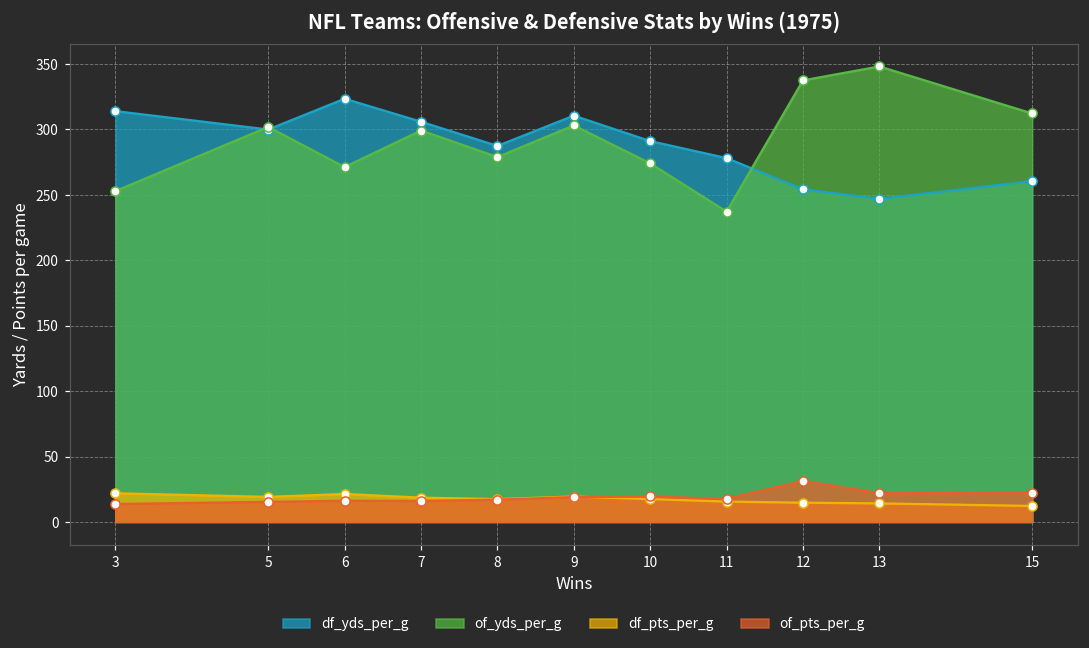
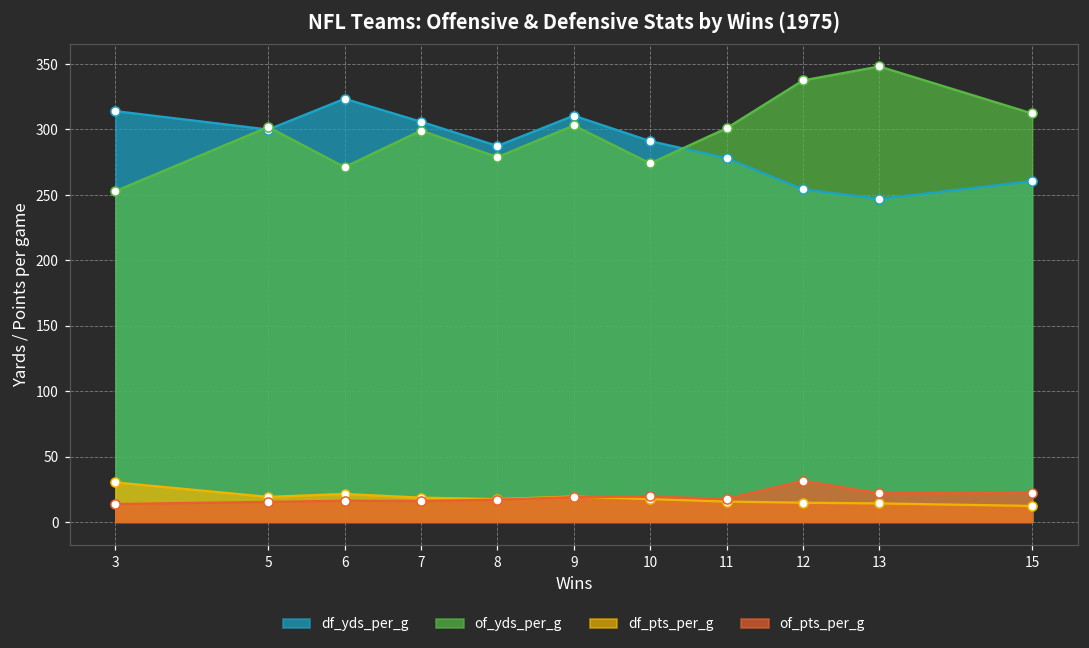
  {
    "df_yds_per_g": {
      "3": 314,
      "6": 323,
      "7": 306,
      "8": 287,
      "9": 311,
      "10": 291,
      "11": 278,
      "12": 254,
      "13": 247,
      "15": 261
    },
    "of_yds_per_g": {
      "3": 253,
      "6": 271,
      "7": 299,
      "8": 279,
      "9": 303,
      "10": 274,
-     "11": 237,
+     "11": 301,
      "12": 338,
      "13": 348,
      "15": 312
    },
    "df_pts_per_g": {
-     "3": 22,
+     "3": 30,
      "5": 19,
      "6": 21,
      "7": 19,
      "12": 15,
      "13": 14,
      "15": 12
    },
    "of_pts_per_g": {
      "3": 14,
      "5": 15,
      "6": 16,
      "7": 16,
      "12": 31,
      "13": 22,
      "15": 22
    }
  }
